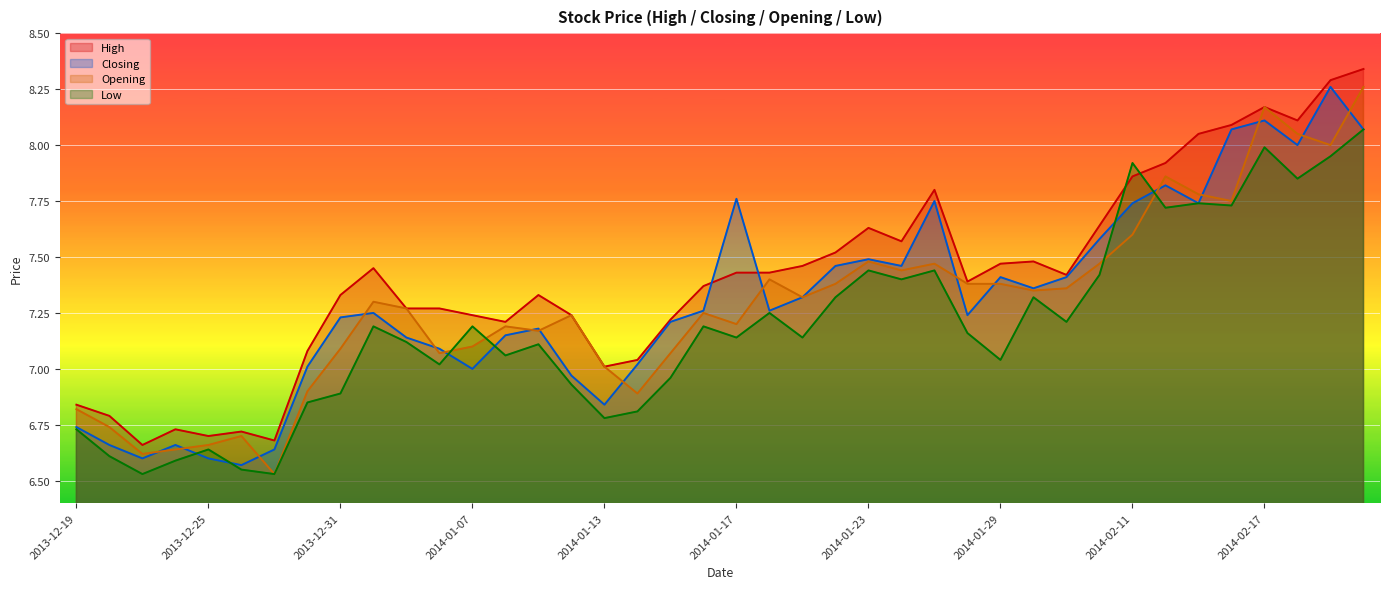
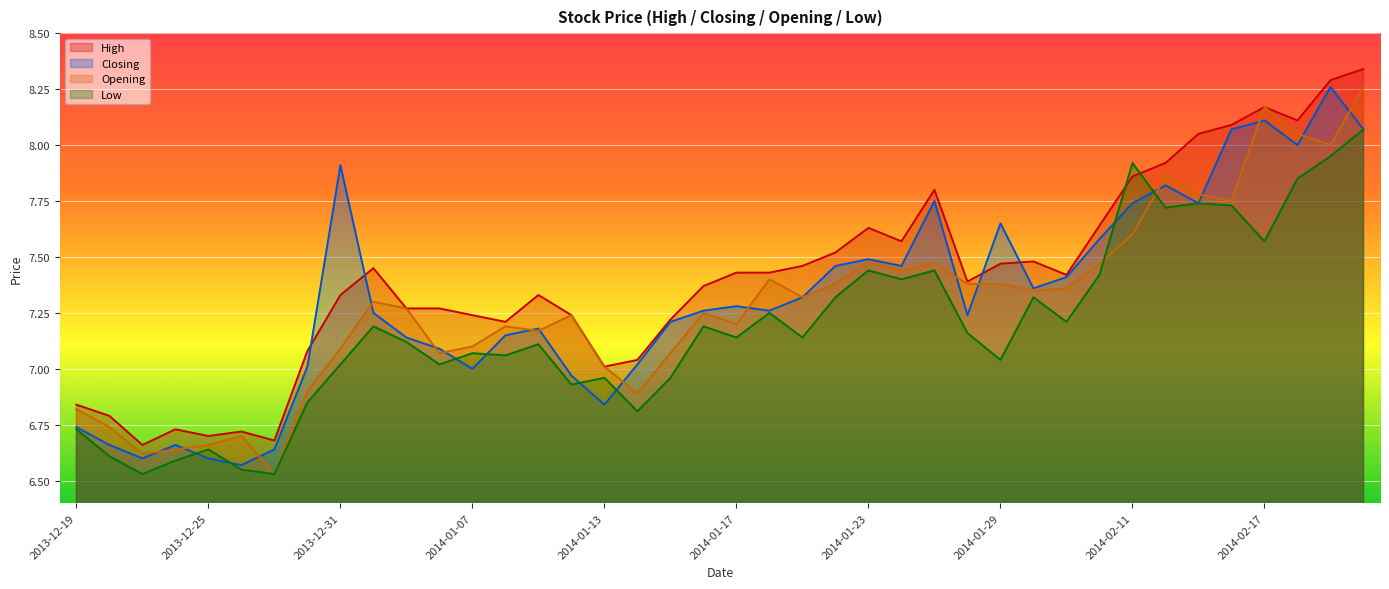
  {
    "Closing": {
      "2013-12-25": 6.60,
-     "2013-12-31": 7.23,
+     "2013-12-31": 7.91,
      "2014-01-07": 7.00,
      "2014-01-13": 6.84,
-     "2014-01-17": 7.76,
-     "2014-01-29": 7.41,
+     "2014-01-17": 7.28,
+     "2014-01-29": 7.65,
      "2014-02-11": 7.74,
      "2014-02-17": 8.11
    },
    "Low": {
      "2013-12-25": 6.64,
-     "2013-12-31": 6.89,
-     "2014-01-07": 7.19,
-     "2014-01-13": 6.78,
+     "2013-12-31": 7.02,
+     "2014-01-07": 7.07,
+     "2014-01-13": 6.96,
      "2014-01-17": 7.14,
      "2014-01-23": 7.44,
      "2014-01-29": 7.04,
      "2014-02-11": 7.92,
-     "2014-02-17": 7.99
+     "2014-02-17": 7.57
    }
  }
